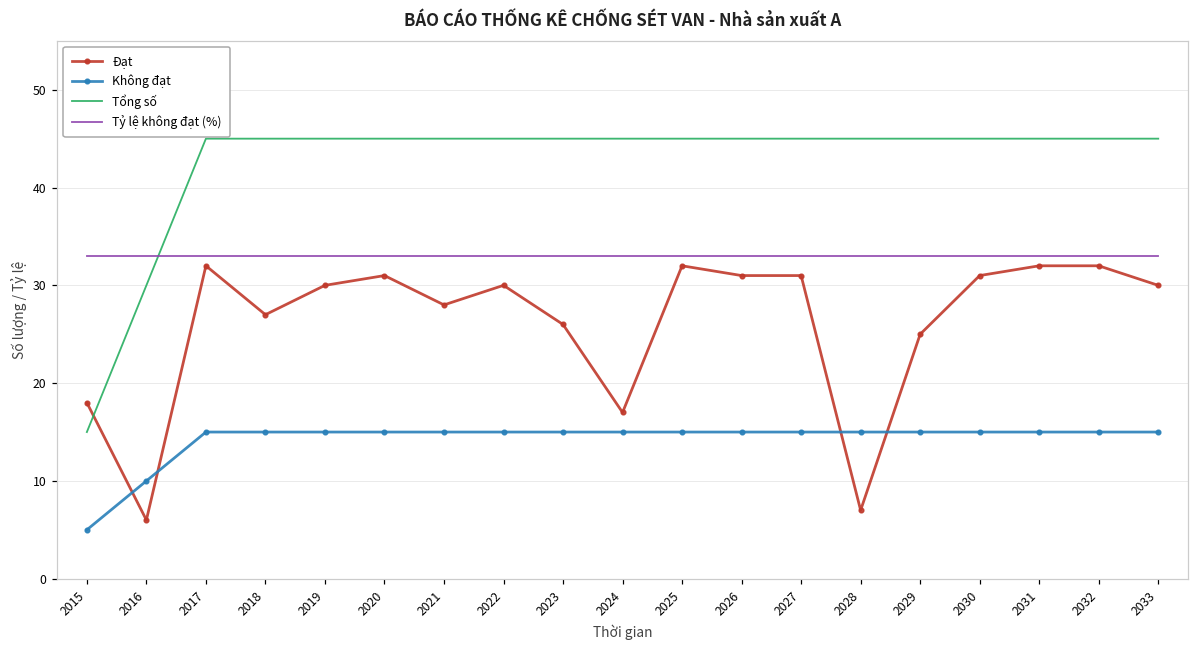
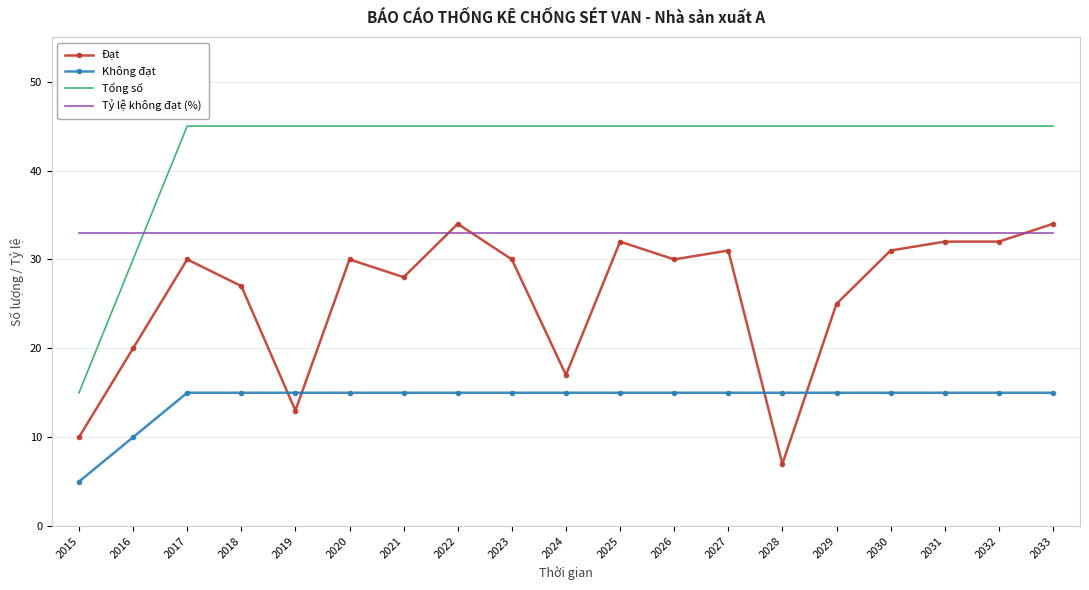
  {
    "Đạt": {
-     "2015": 18,
-     "2016": 6,
-     "2017": 32,
+     "2015": 10,
+     "2016": 20,
+     "2017": 30,
      "2018": 27,
-     "2019": 30,
-     "2020": 31,
+     "2019": 13,
+     "2020": 30,
      "2021": 28,
-     "2022": 30,
-     "2023": 26,
+     "2022": 34,
+     "2023": 30,
      "2024": 17,
      "2025": 32,
-     "2026": 31,
+     "2026": 30,
      "2027": 31,
      "2028": 7,
      "2029": 25,
      "2030": 31,
      "2031": 32,
      "2032": 32,
-     "2033": 30
+     "2033": 34
    },
    "Không đạt": {
      "2015": 5,
      "2016": 10,
      "2017": 15,
      "2018": 15,
      "2019": 15,
      "2020": 15,
      "2021": 15,
      "2022": 15,
      "2023": 15,
      "2024": 15,
      "2025": 15,
      "2026": 15,
      "2027": 15,
      "2028": 15,
      "2029": 15,
      "2030": 15,
      "2031": 15,
      "2032": 15,
      "2033": 15
    },
    "Tổng số": {
      "2015": 15,
      "2016": 30,
      "2017": 45,
      "2018": 45,
      "2019": 45,
      "2020": 45,
      "2021": 45,
      "2022": 45,
      "2023": 45,
      "2024": 45,
      "2025": 45,
      "2026": 45,
      "2027": 45,
      "2028": 45,
      "2029": 45,
      "2030": 45,
      "2031": 45,
      "2032": 45,
      "2033": 45
    },
    "Tỷ lệ không đạt (%)": {
      "2015": 33,
      "2016": 33,
      "2017": 33,
      "2018": 33,
      "2019": 33,
      "2020": 33,
      "2021": 33,
      "2022": 33,
      "2023": 33,
      "2024": 33,
      "2025": 33,
      "2026": 33,
      "2027": 33,
      "2028": 33,
      "2029": 33,
      "2030": 33,
      "2031": 33,
      "2032": 33,
      "2033": 33
    }
  }
